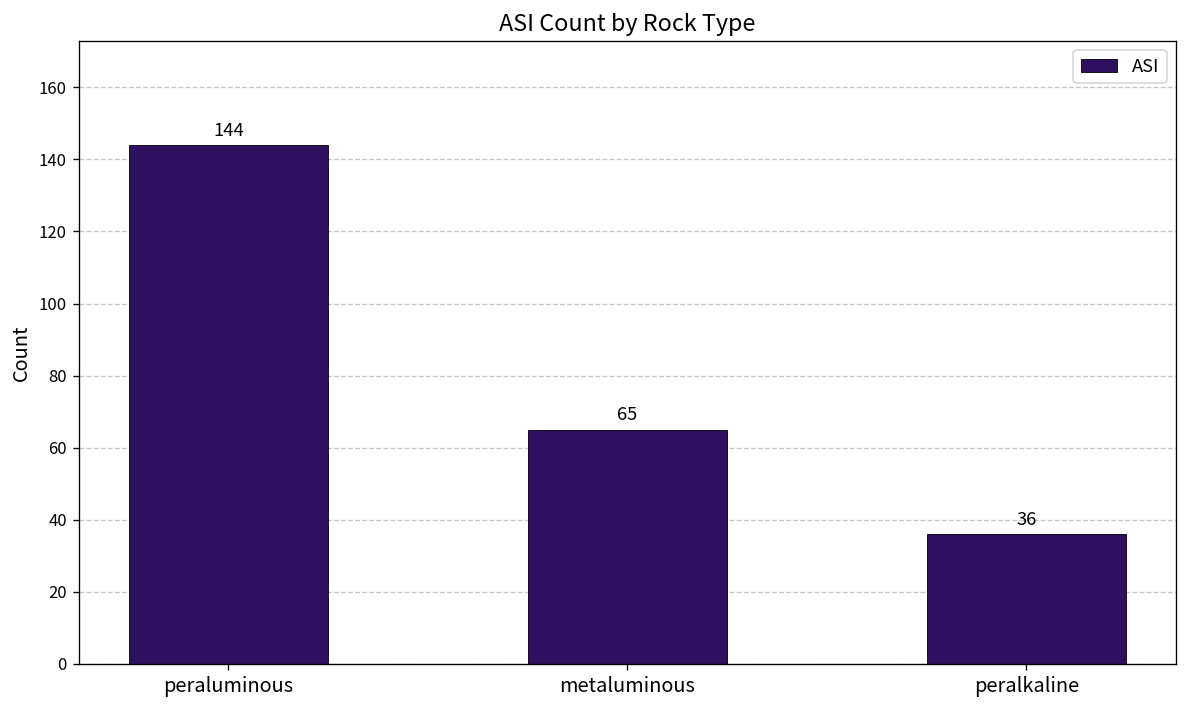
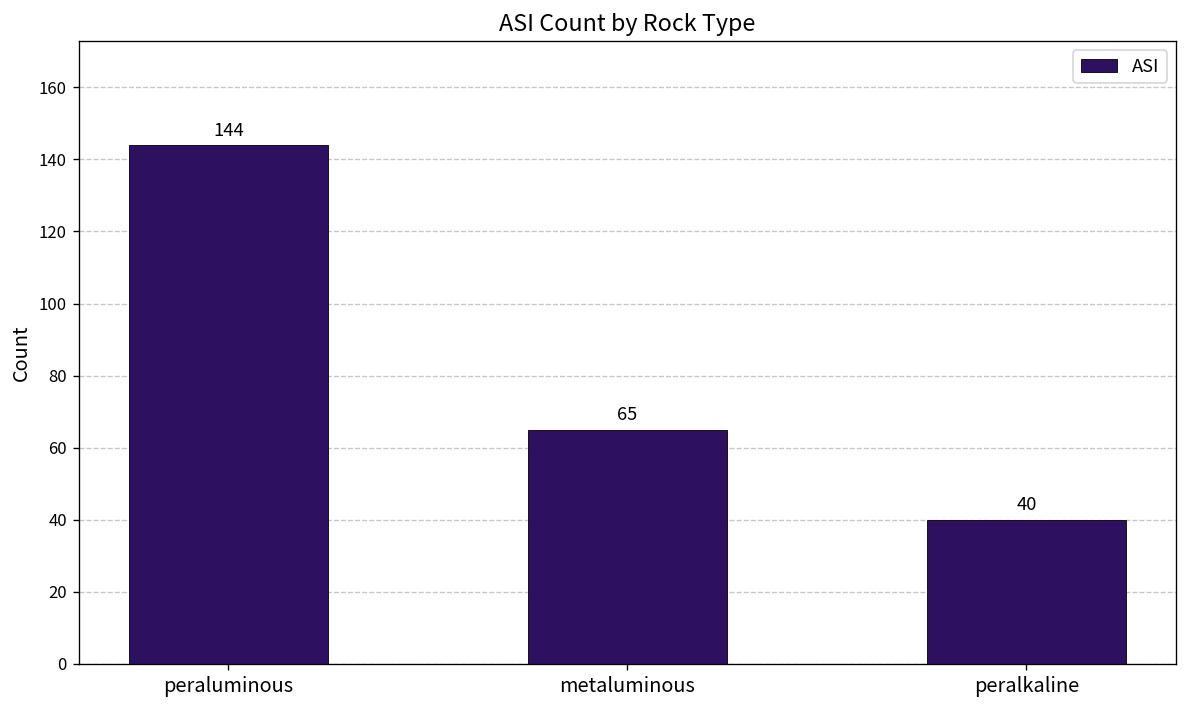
  {
    "peraluminous": 144,
    "metaluminous": 65,
-   "peralkaline": 36
+   "peralkaline": 40
  }
